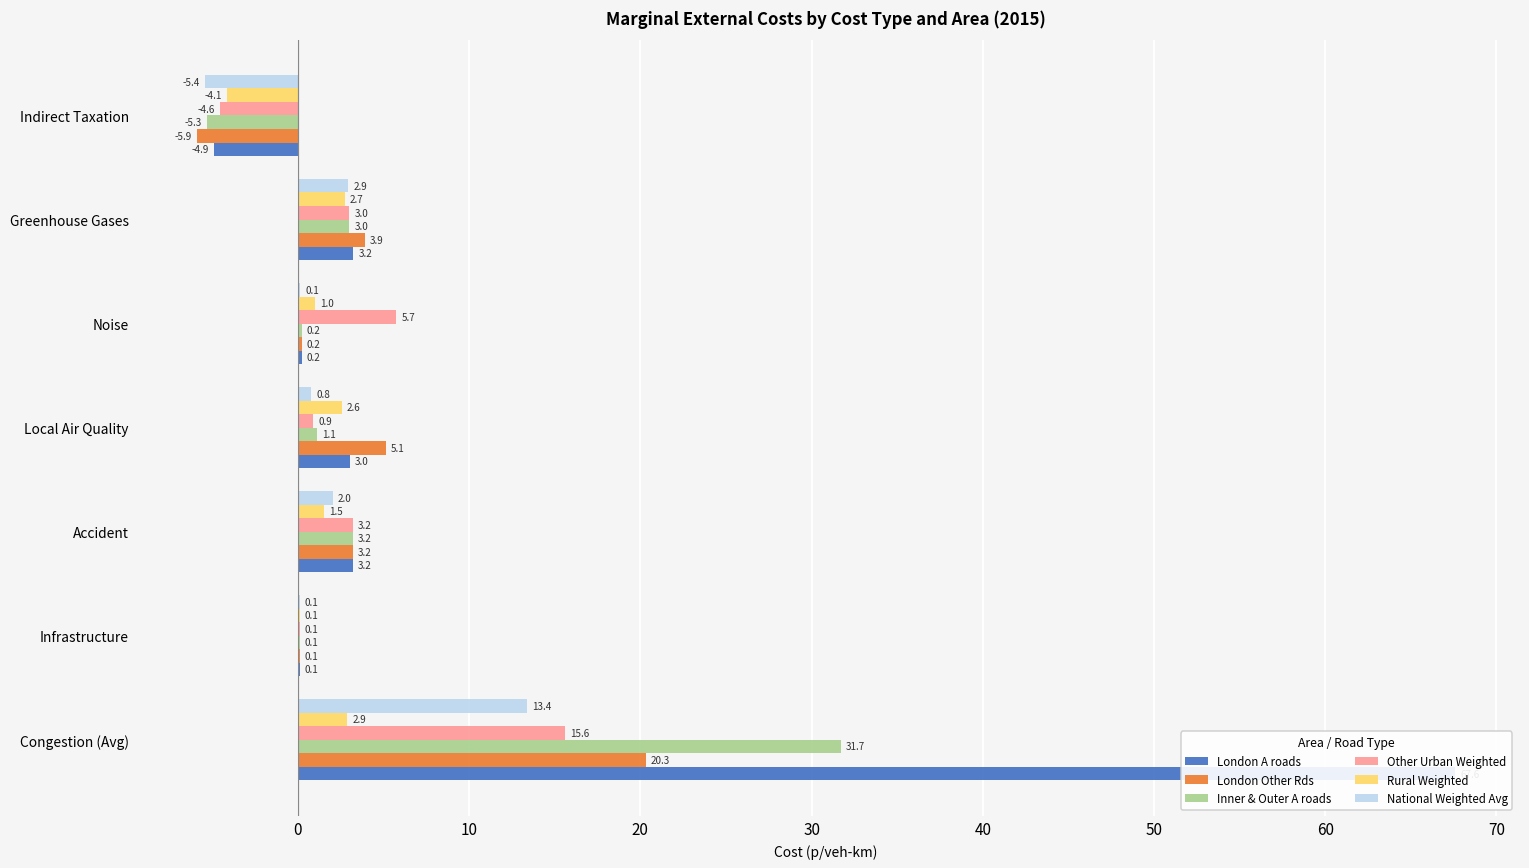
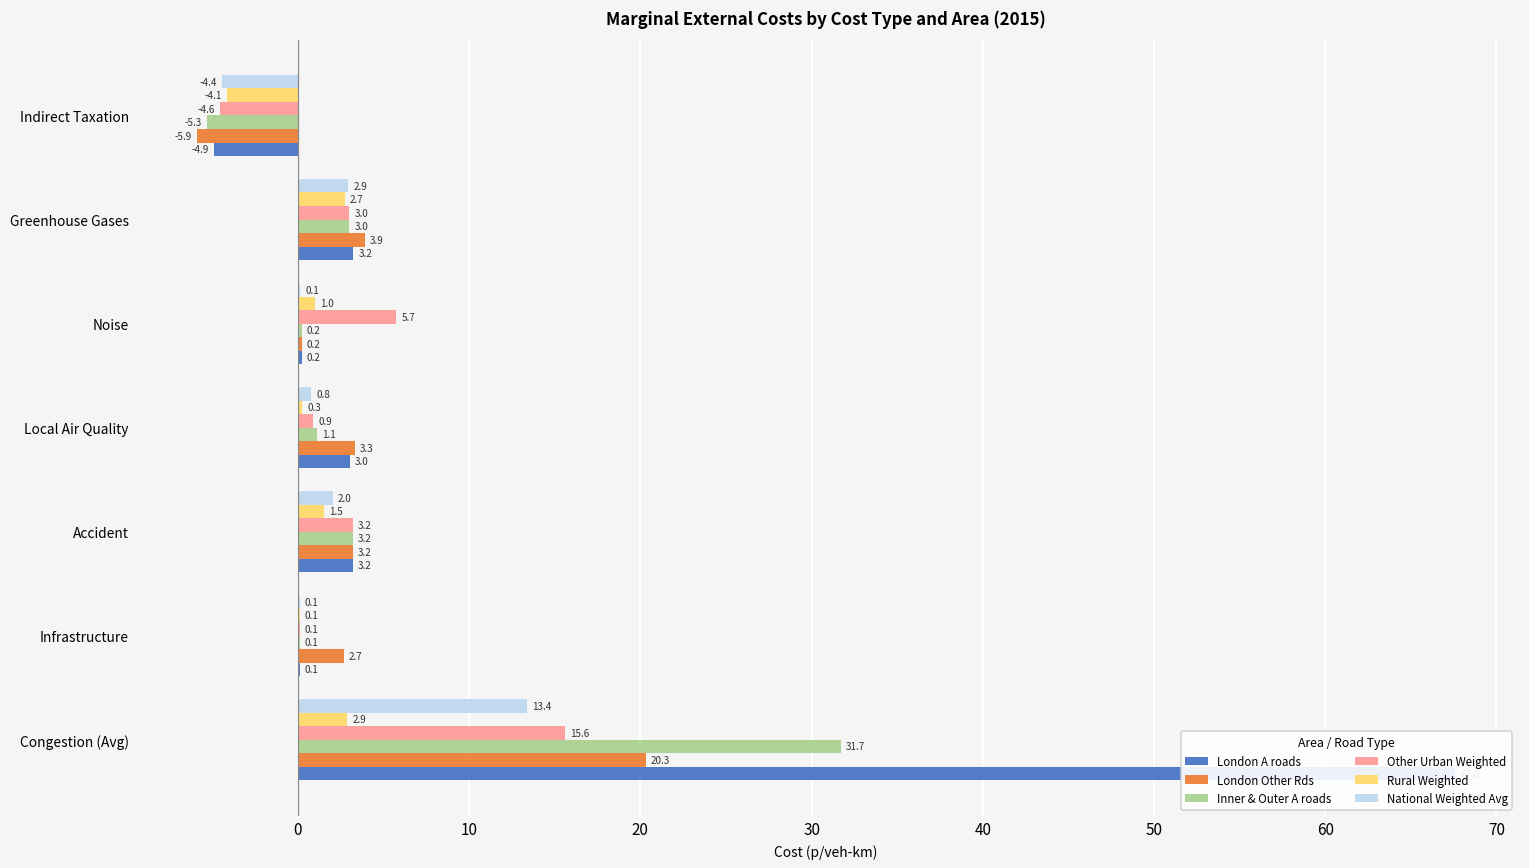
  {
    "London A roads": {
      "Indirect Taxation": -4.9,
      "Greenhouse Gases": 3.2,
      "Noise": 0.2,
      "Local Air Quality": 3.0,
      "Accident": 3.2,
      "Infrastructure": 0.1
    },
    "London Other Rds": {
      "Indirect Taxation": -5.9,
      "Greenhouse Gases": 3.9,
      "Noise": 0.2,
-     "Local Air Quality": 5.1,
+     "Local Air Quality": 3.3,
      "Accident": 3.2,
-     "Infrastructure": 0.1,
+     "Infrastructure": 2.7,
      "Congestion (Avg)": 20.3
    },
    "Inner & Outer A roads": {
      "Indirect Taxation": -5.3,
      "Greenhouse Gases": 3.0,
      "Noise": 0.2,
      "Local Air Quality": 1.1,
      "Accident": 3.2,
      "Infrastructure": 0.1,
      "Congestion (Avg)": 31.7
    },
    "Other Urban Weighted": {
      "Indirect Taxation": -4.6,
      "Greenhouse Gases": 3.0,
      "Noise": 5.7,
      "Local Air Quality": 0.9,
      "Accident": 3.2,
      "Infrastructure": 0.1,
      "Congestion (Avg)": 15.6
    },
    "Rural Weighted": {
      "Indirect Taxation": -4.1,
      "Greenhouse Gases": 2.7,
      "Noise": 1.0,
-     "Local Air Quality": 2.6,
+     "Local Air Quality": 0.3,
      "Accident": 1.5,
      "Infrastructure": 0.1,
      "Congestion (Avg)": 2.9
    },
    "National Weighted Avg": {
-     "Indirect Taxation": -5.4,
+     "Indirect Taxation": -4.4,
      "Greenhouse Gases": 2.9,
      "Noise": 0.1,
      "Local Air Quality": 0.8,
      "Accident": 2.0,
      "Infrastructure": 0.1,
      "Congestion (Avg)": 13.4
    }
  }
